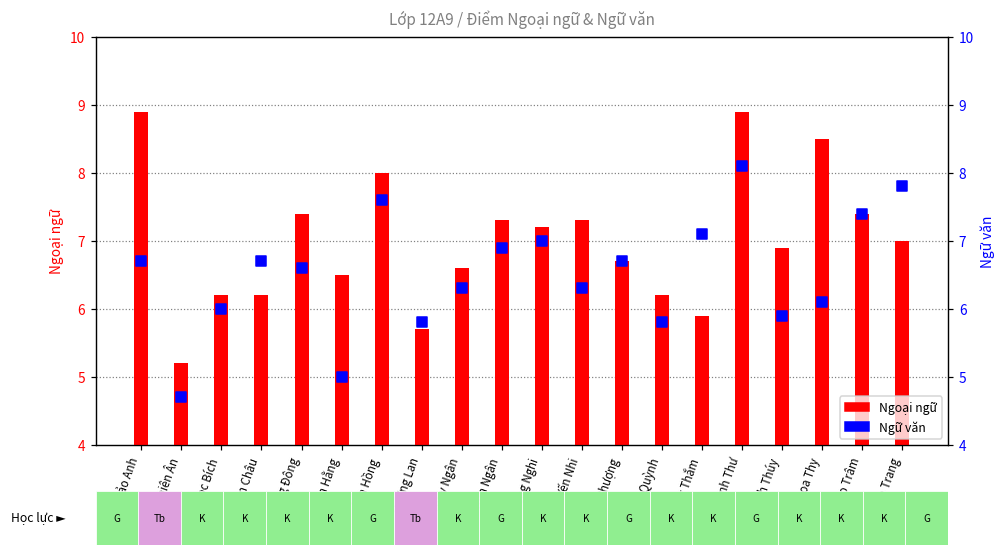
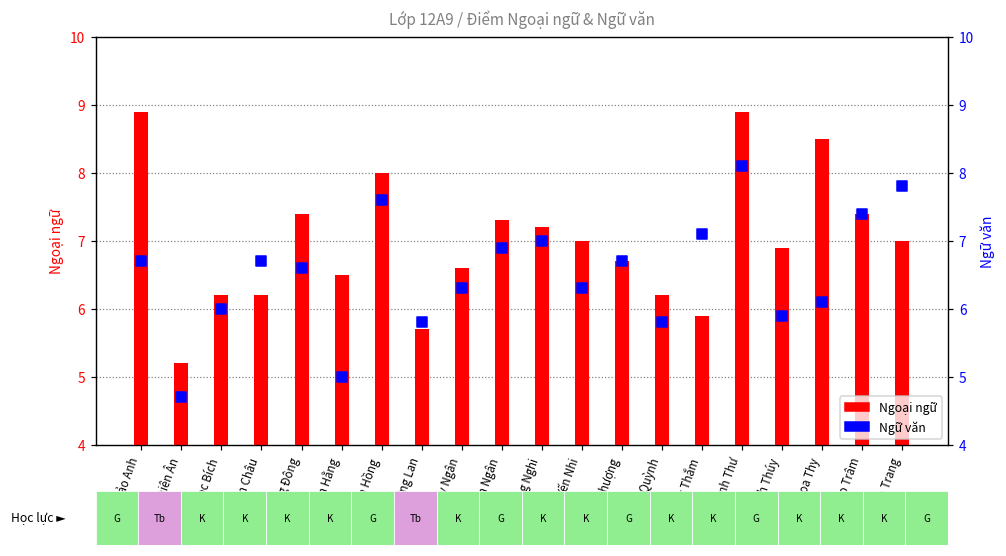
  {
    "Ngoại ngữ": {
      "Bảo Anh": 8.9,
-     "Yến Nhi": 7.3
+     "Yến Nhi": 7.0
    }
  }
